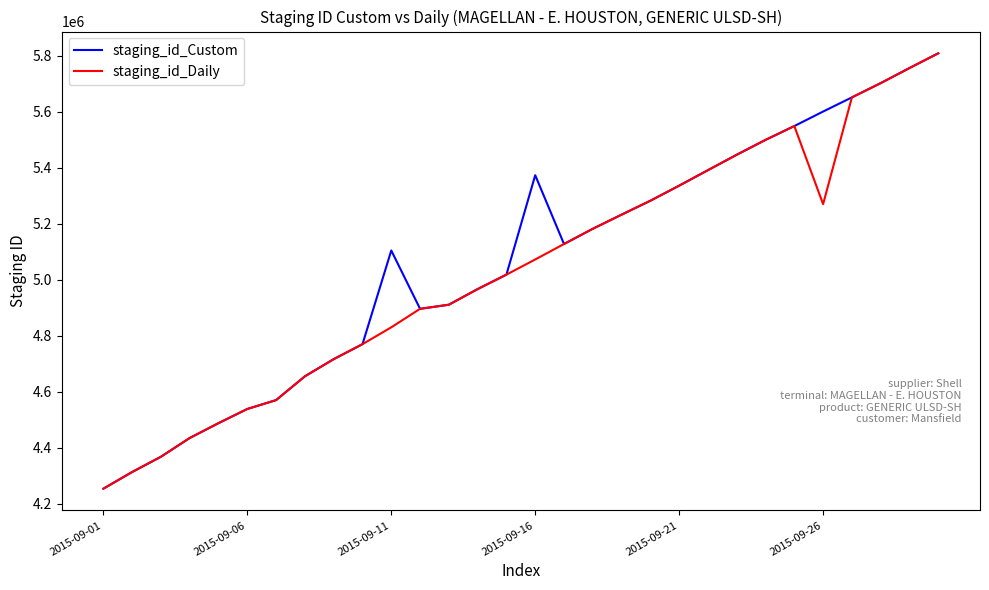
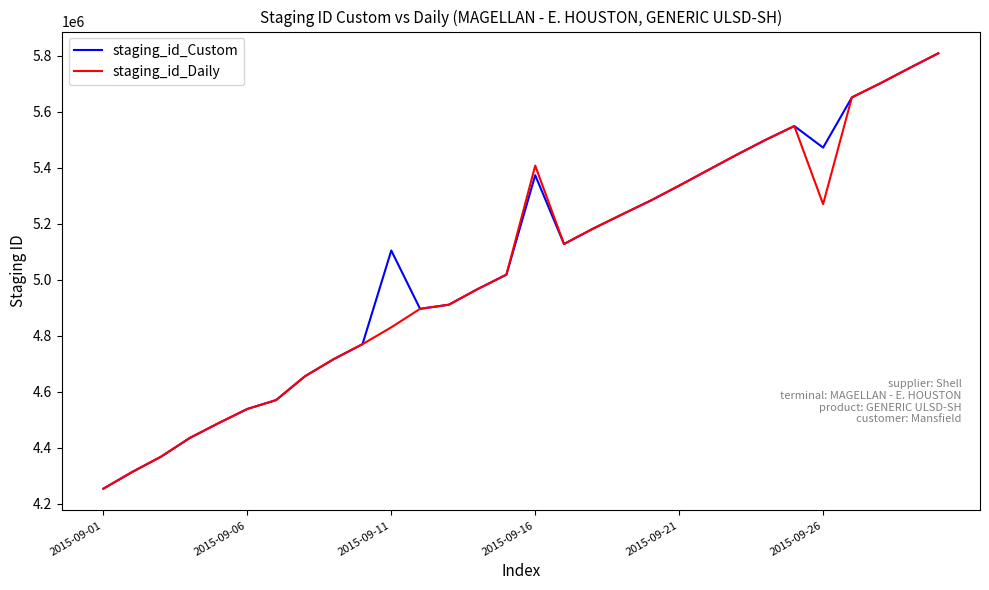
  {
    "staging_id_Custom": {
      "2015-09-11": 5100000,
      "2015-09-16": 5370000,
-     "2015-09-26": 5600000
+     "2015-09-26": 5470000
    },
    "staging_id_Daily": {
      "2015-09-11": 4830000,
-     "2015-09-16": 5070000,
+     "2015-09-16": 5410000,
      "2015-09-26": 5270000
    }
  }
